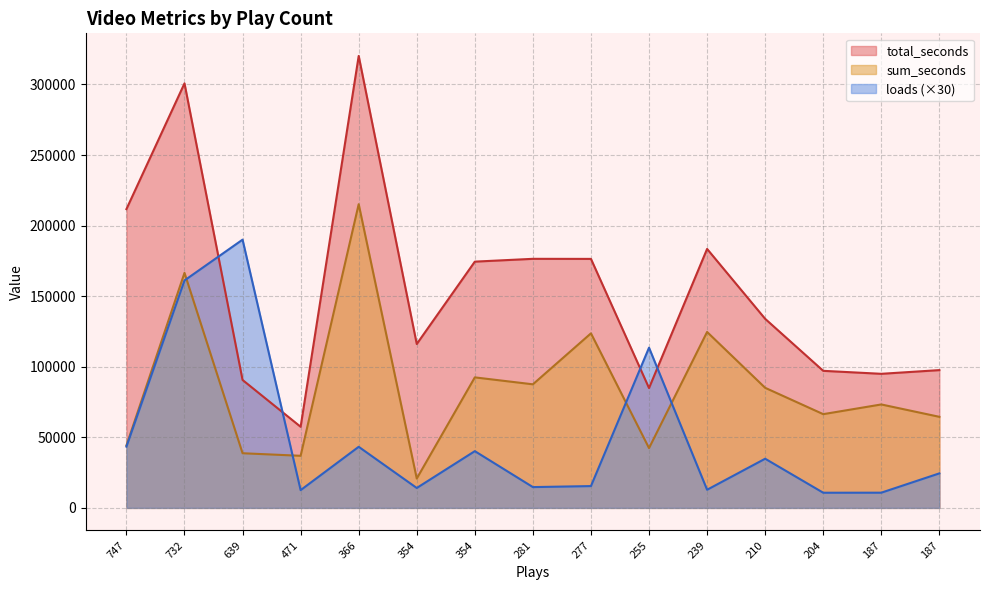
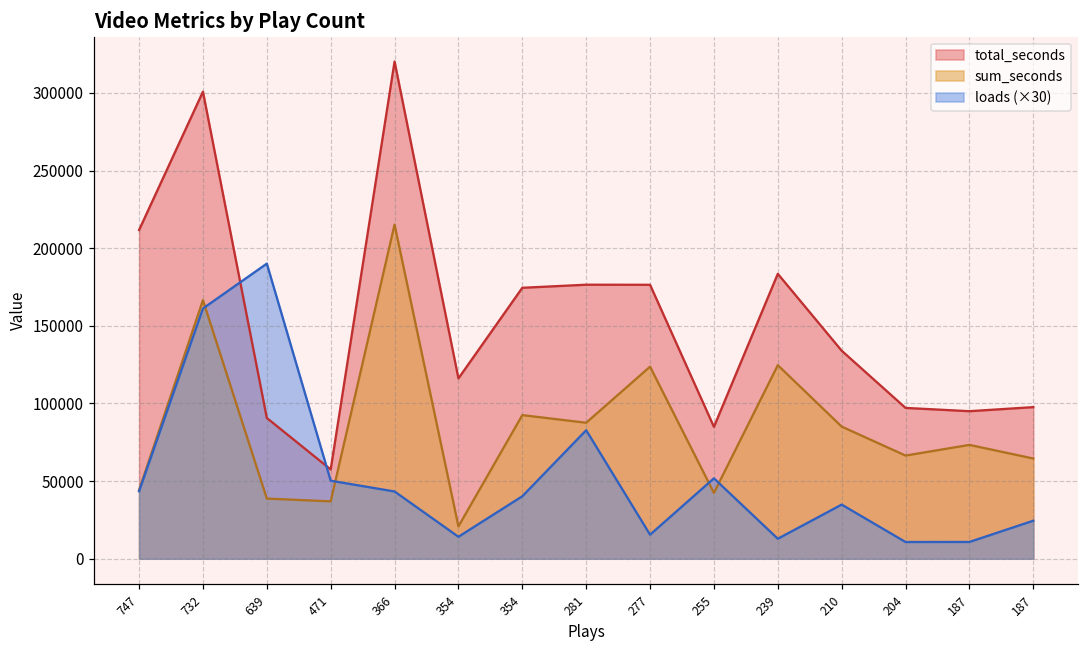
  {
    "loads (×30)": {
      "732": 161000,
      "639": 190000,
-     "471": 13000,
+     "471": 50000,
      "366": 43000,
-     "281": 15000,
+     "281": 83000,
      "277": 15000,
-     "255": 114000,
+     "255": 52000,
      "239": 13000,
      "210": 35000,
      "204": 11000
    }
  }
